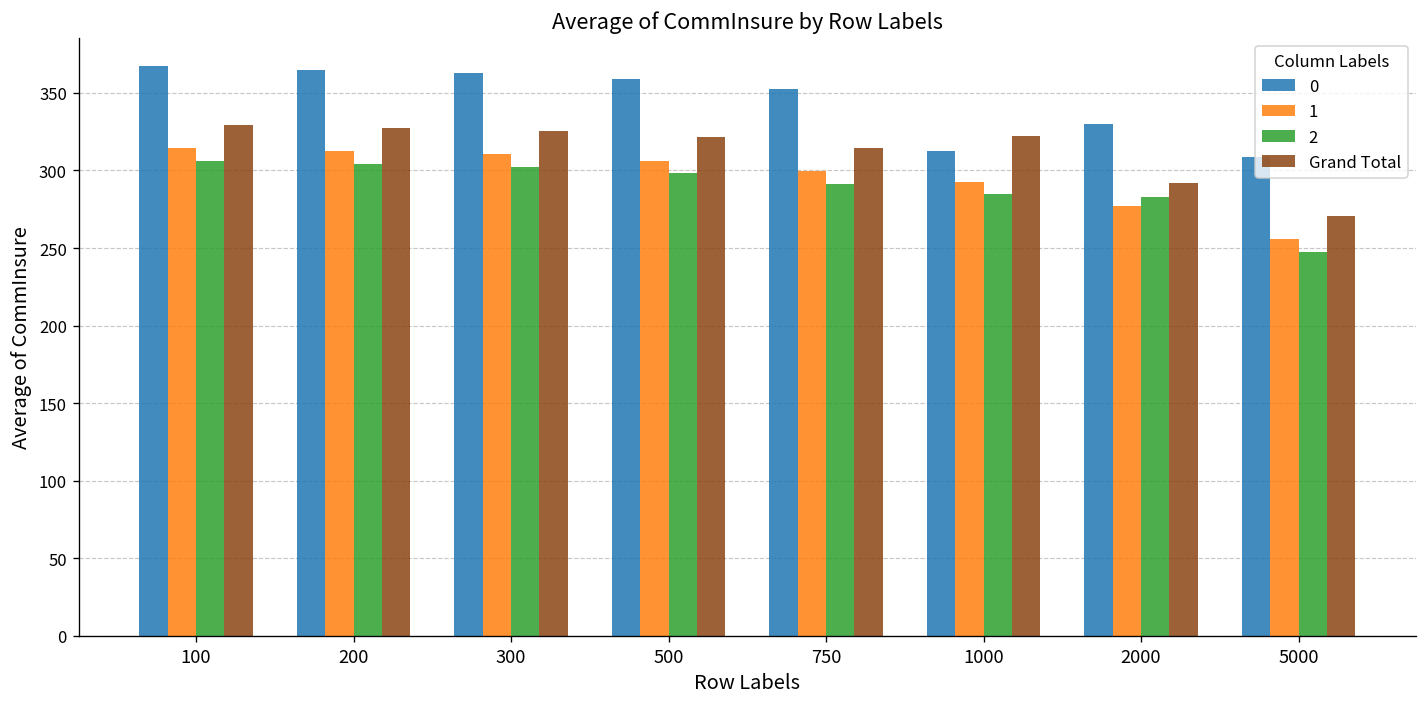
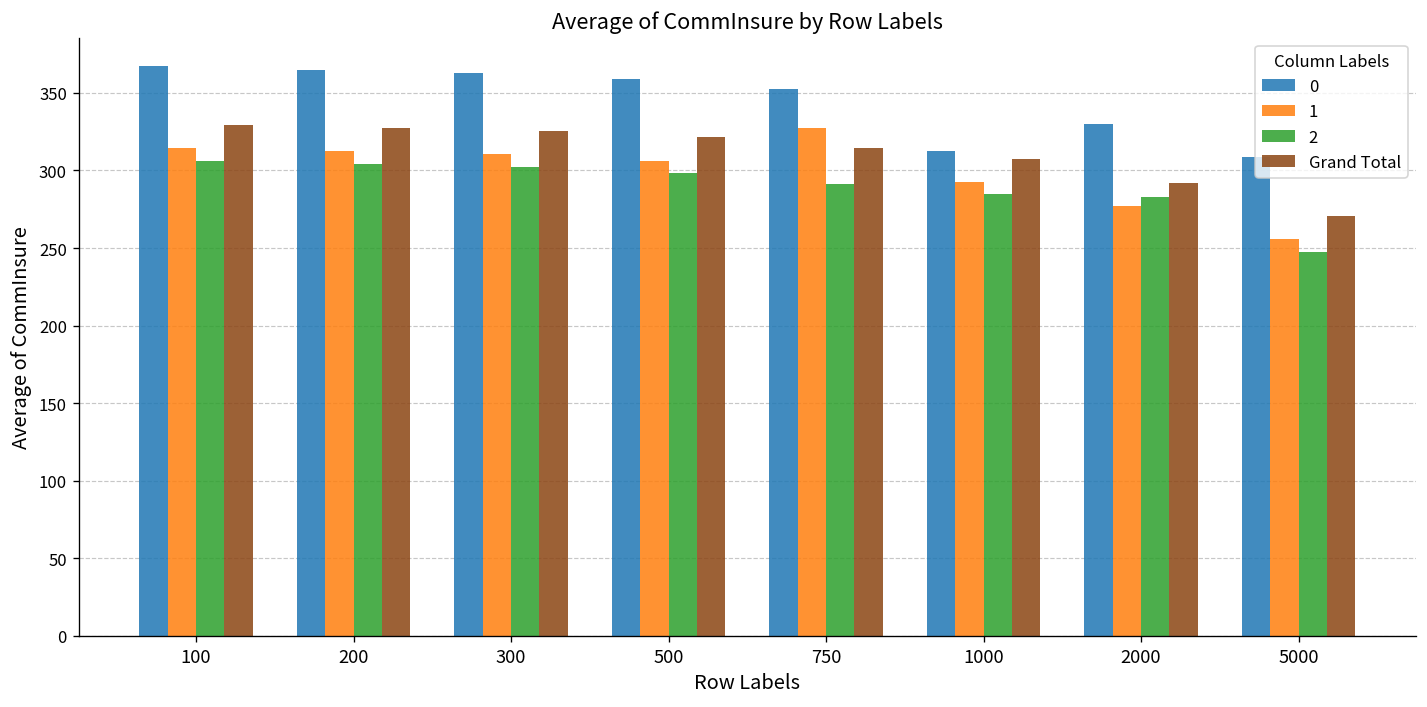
  {
    "0": {
      "100": 367,
      "200": 365,
      "300": 363,
      "500": 359,
      "750": 352,
      "1000": 312,
      "2000": 330
    },
    "1": {
      "100": 314,
      "200": 312,
      "300": 310,
      "500": 306,
-     "750": 299,
+     "750": 327,
      "1000": 293,
      "2000": 277,
      "5000": 256
    },
    "2": {
      "100": 306,
      "200": 304,
      "300": 302,
      "500": 298,
      "750": 291,
      "1000": 285,
      "2000": 283,
      "5000": 248
    },
    "Grand Total": {
      "100": 329,
      "200": 327,
      "300": 325,
      "500": 321,
      "750": 314,
-     "1000": 322,
+     "1000": 308,
      "2000": 292,
      "5000": 271
    }
  }
